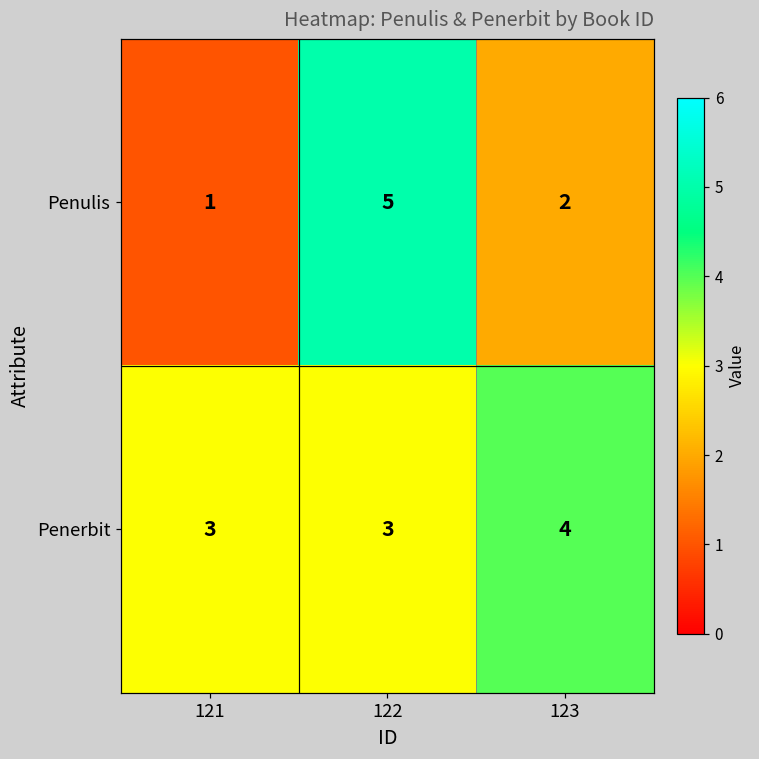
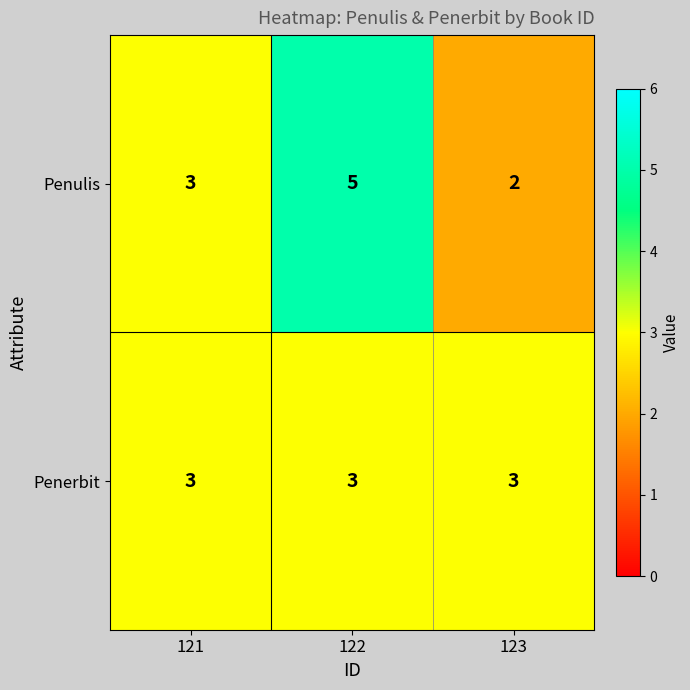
  {
    "Penulis": {
-     "121": 1,
+     "121": 3,
      "122": 5,
      "123": 2
    },
    "Penerbit": {
      "121": 3,
      "122": 3,
-     "123": 4
+     "123": 3
    }
  }
